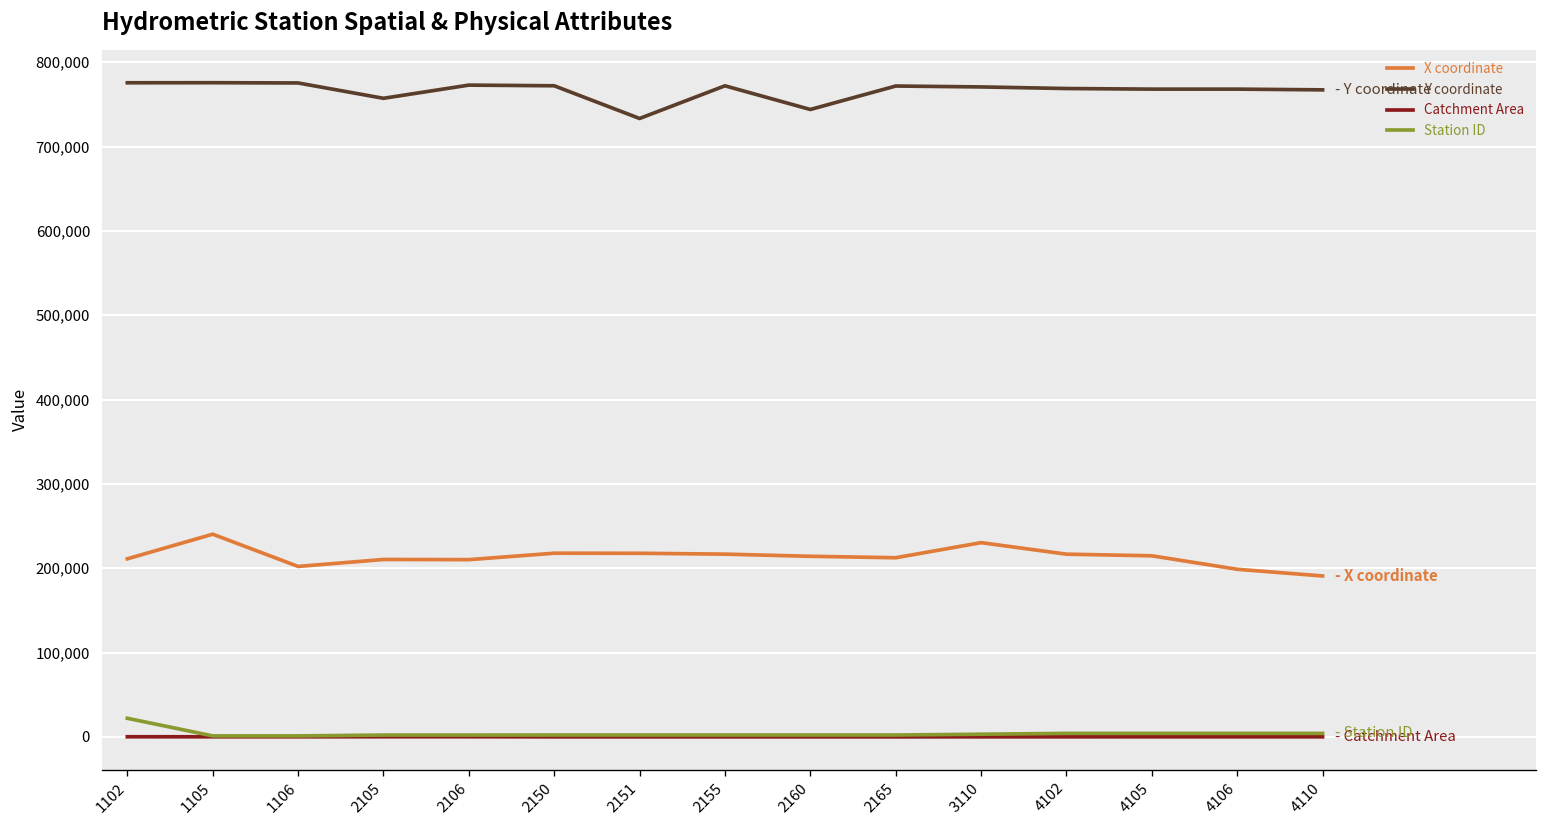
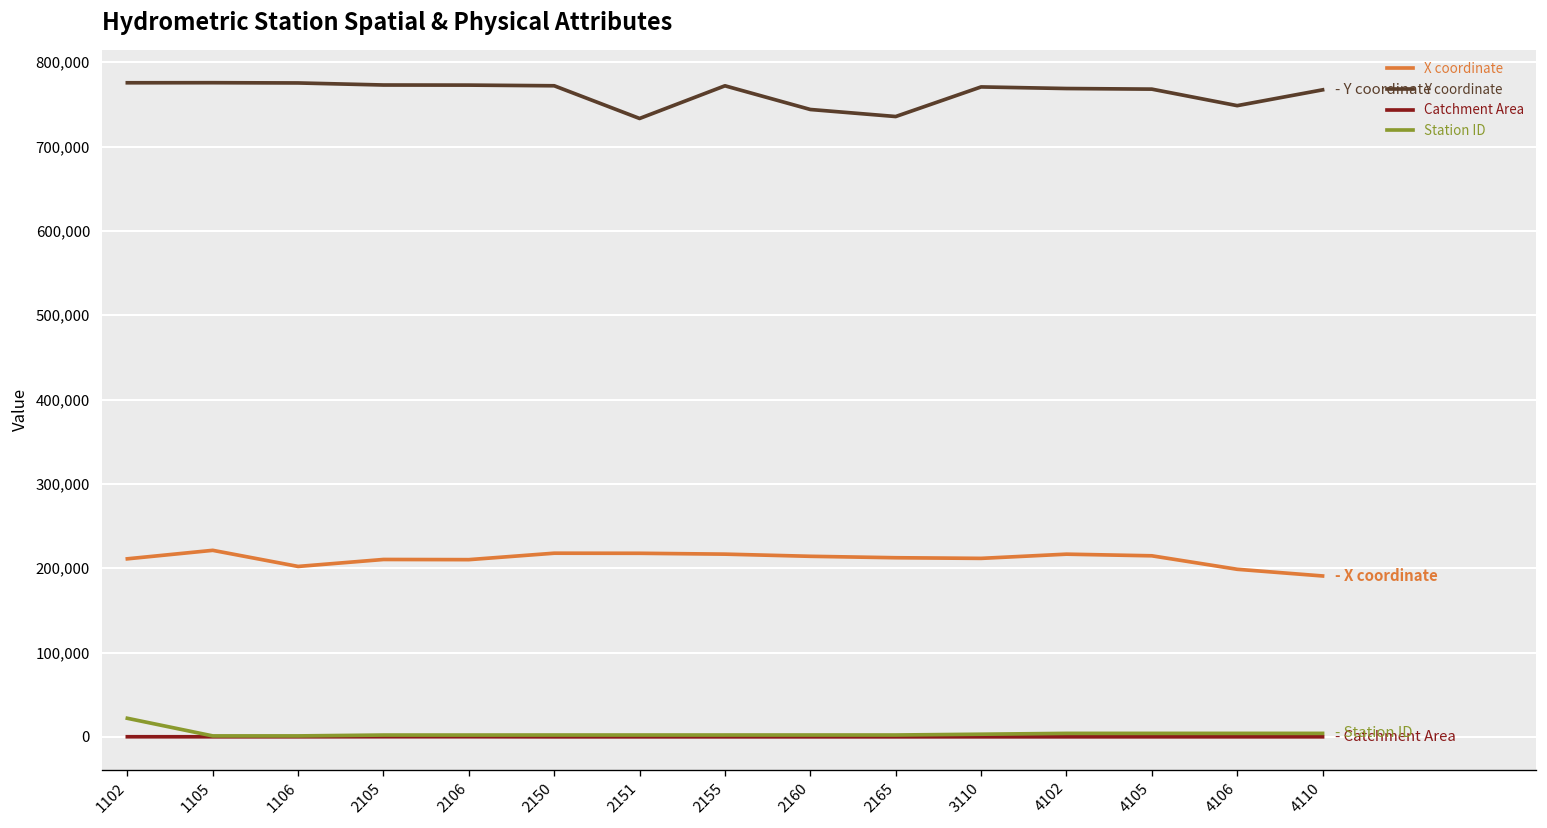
  {
    "X coordinate": {
      "1102": "210,000",
-     "1105": "240,000",
+     "1105": "220,000",
      "1106": "200,000",
      "2105": "210,000",
      "2106": "210,000",
      "2150": "220,000",
      "2151": "220,000",
      "2155": "220,000",
      "2160": "210,000",
      "2165": "210,000",
-     "3110": "230,000",
+     "3110": "210,000",
      "4102": "220,000",
      "4105": "210,000",
      "4106": "200,000",
      "4110": "190,000"
    },
    "Y coordinate": {
      "1102": "780,000",
      "1105": "780,000",
      "1106": "780,000",
-     "2105": "760,000",
+     "2105": "770,000",
      "2106": "770,000",
      "2150": "770,000",
      "2151": "730,000",
      "2155": "770,000",
      "2160": "740,000",
-     "2165": "770,000",
+     "2165": "740,000",
      "3110": "770,000",
      "4102": "770,000",
      "4105": "770,000",
-     "4106": "770,000",
+     "4106": "750,000",
      "4110": "770,000"
    },
    "Catchment Area": {
      "1102": "0",
      "4102": "0",
      "4105": "0",
      "4106": "0",
      "4110": "0"
    },
    "Station ID": {
      "1102": "20,000",
      "4102": "0",
      "4105": "0",
      "4106": "0",
      "4110": "0"
    }
  }
